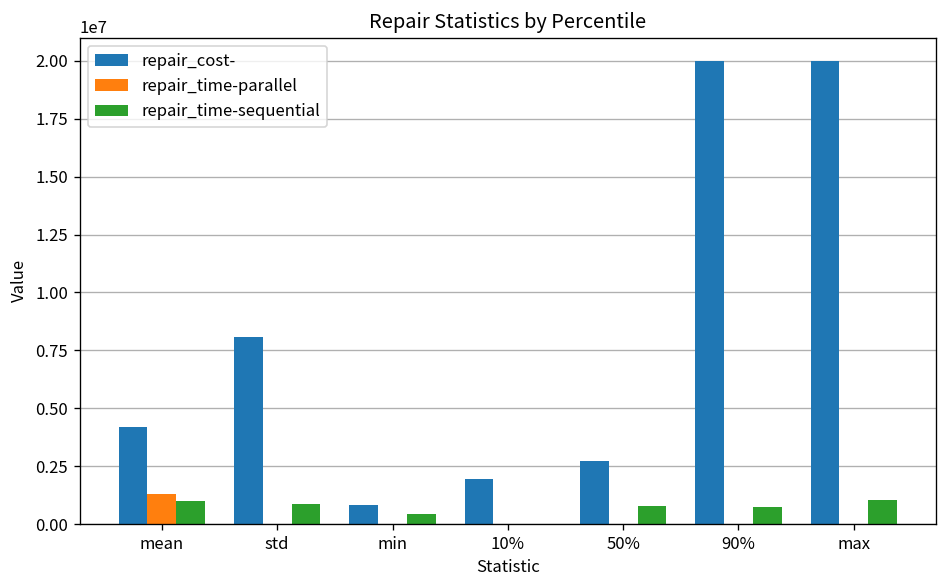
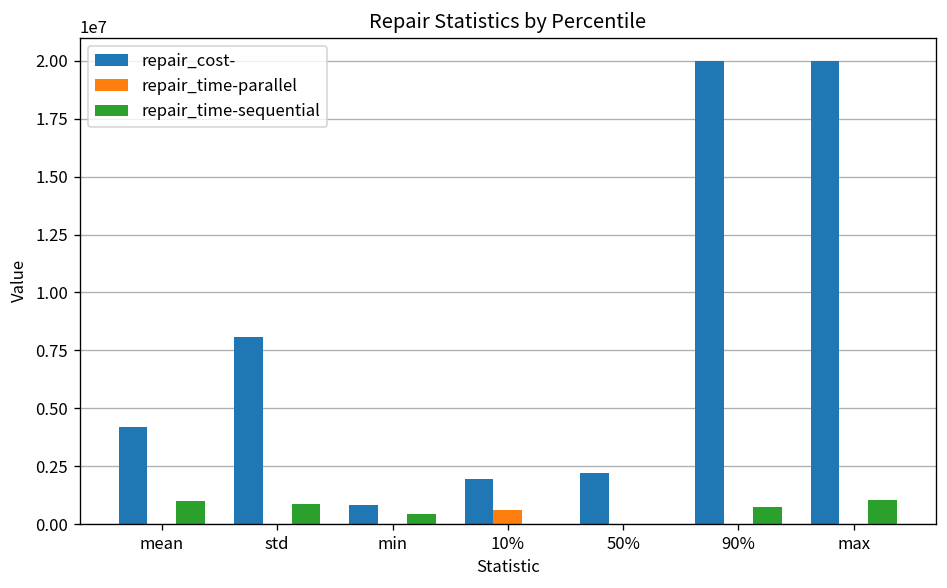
  {
    "repair_cost-": {
      "mean": 4200000,
      "std": 8100000,
      "min": 800000,
      "10%": 2000000,
-     "50%": 2700000,
+     "50%": 2200000,
      "90%": 20000000,
      "max": 20000000
    },
    "repair_time-parallel": {
-     "mean": 1300000,
-     "10%": 0
+     "mean": 0,
+     "10%": 600000
    },
    "repair_time-sequential": {
      "mean": 1000000,
      "std": 900000,
      "min": 500000,
-     "50%": 800000,
+     "50%": 0,
      "90%": 700000,
      "max": 1000000
    }
  }
